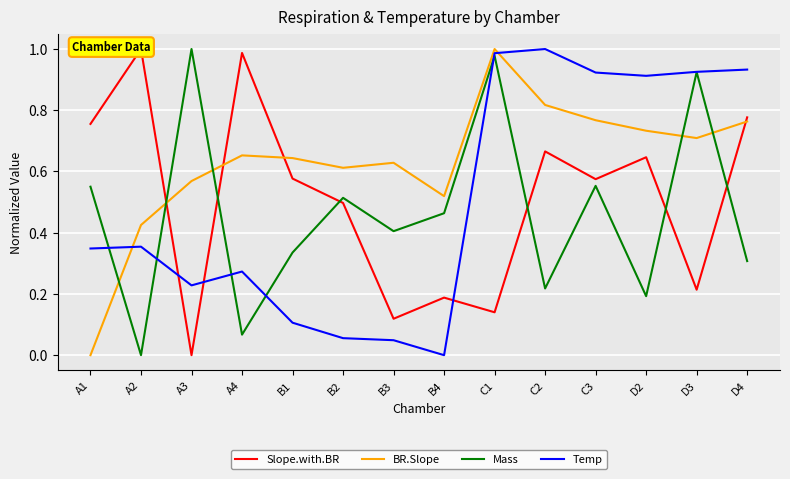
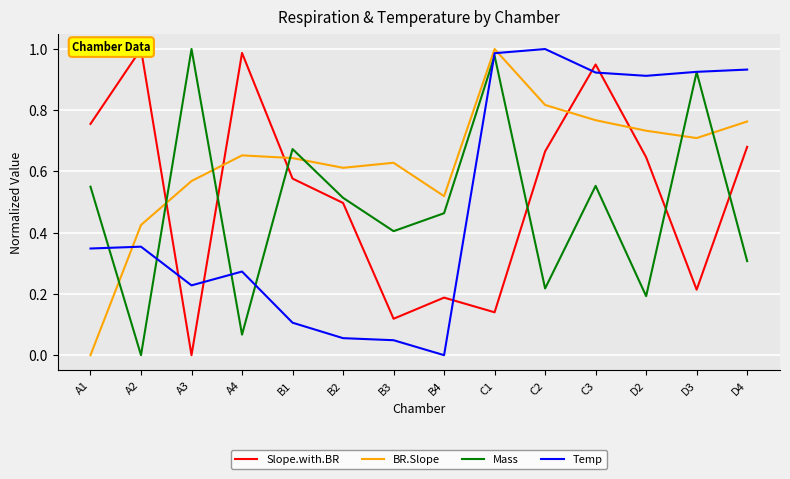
  {
    "Slope.with.BR": {
      "A1": 0.76,
      "A3": 0.00,
      "A4": 0.99,
      "B1": 0.58,
      "B2": 0.50,
      "B3": 0.12,
      "B4": 0.19,
      "C1": 0.14,
      "C2": 0.67,
-     "C3": 0.57,
+     "C3": 0.95,
      "D2": 0.65,
      "D3": 0.21,
-     "D4": 0.78
+     "D4": 0.68
    },
    "BR.Slope": {
      "A1": 0.00,
      "A2": 0.43,
      "A3": 0.57,
      "A4": 0.65,
      "B1": 0.64,
      "B2": 0.61,
      "B3": 0.63,
      "B4": 0.52,
      "C1": 1.00,
      "C2": 0.82,
      "C3": 0.77,
      "D2": 0.73,
      "D3": 0.71,
      "D4": 0.76
    },
    "Mass": {
      "A1": 0.55,
      "A2": 0.00,
      "A3": 1.00,
      "A4": 0.07,
-     "B1": 0.34,
+     "B1": 0.67,
      "B2": 0.51,
      "B3": 0.41,
      "B4": 0.46,
      "C1": 0.98,
      "C2": 0.22,
      "C3": 0.55,
      "D2": 0.19,
      "D4": 0.31
    },
    "Temp": {
      "A1": 0.35,
      "A2": 0.35,
      "A3": 0.23,
      "A4": 0.27,
      "B1": 0.11,
      "B2": 0.06,
      "B3": 0.05,
      "B4": 0.00,
      "C1": 0.99,
      "C2": 1.00,
      "C3": 0.92,
      "D2": 0.91,
      "D4": 0.93
    }
  }
